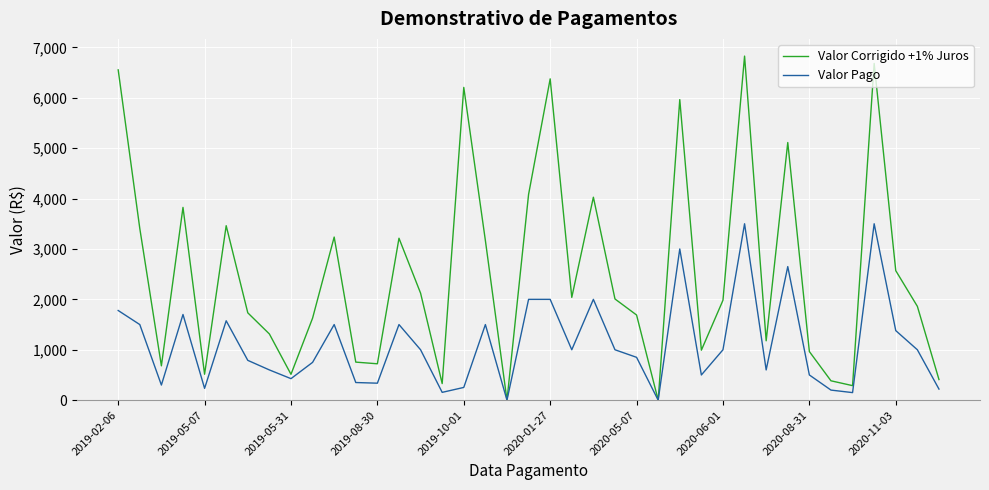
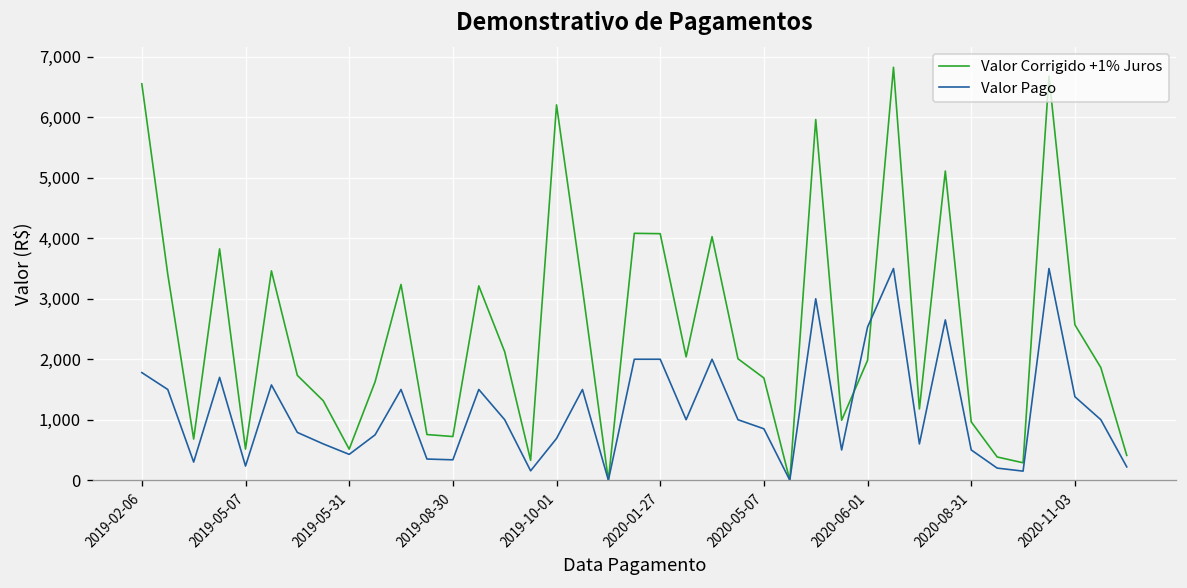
  {
    "Valor Corrigido +1% Juros": {
      "2019-02-06": "6,600",
      "2019-05-31": "500",
      "2019-10-01": "6,200",
-     "2020-01-27": "6,400",
+     "2020-01-27": "4,100",
      "2020-06-01": "2,000"
    },
    "Valor Pago": {
      "2019-02-06": "1,800",
      "2019-05-31": "400",
-     "2019-10-01": "300",
+     "2019-10-01": "700",
      "2020-01-27": "2,000",
-     "2020-06-01": "1,000"
+     "2020-06-01": "2,500"
    }
  }
